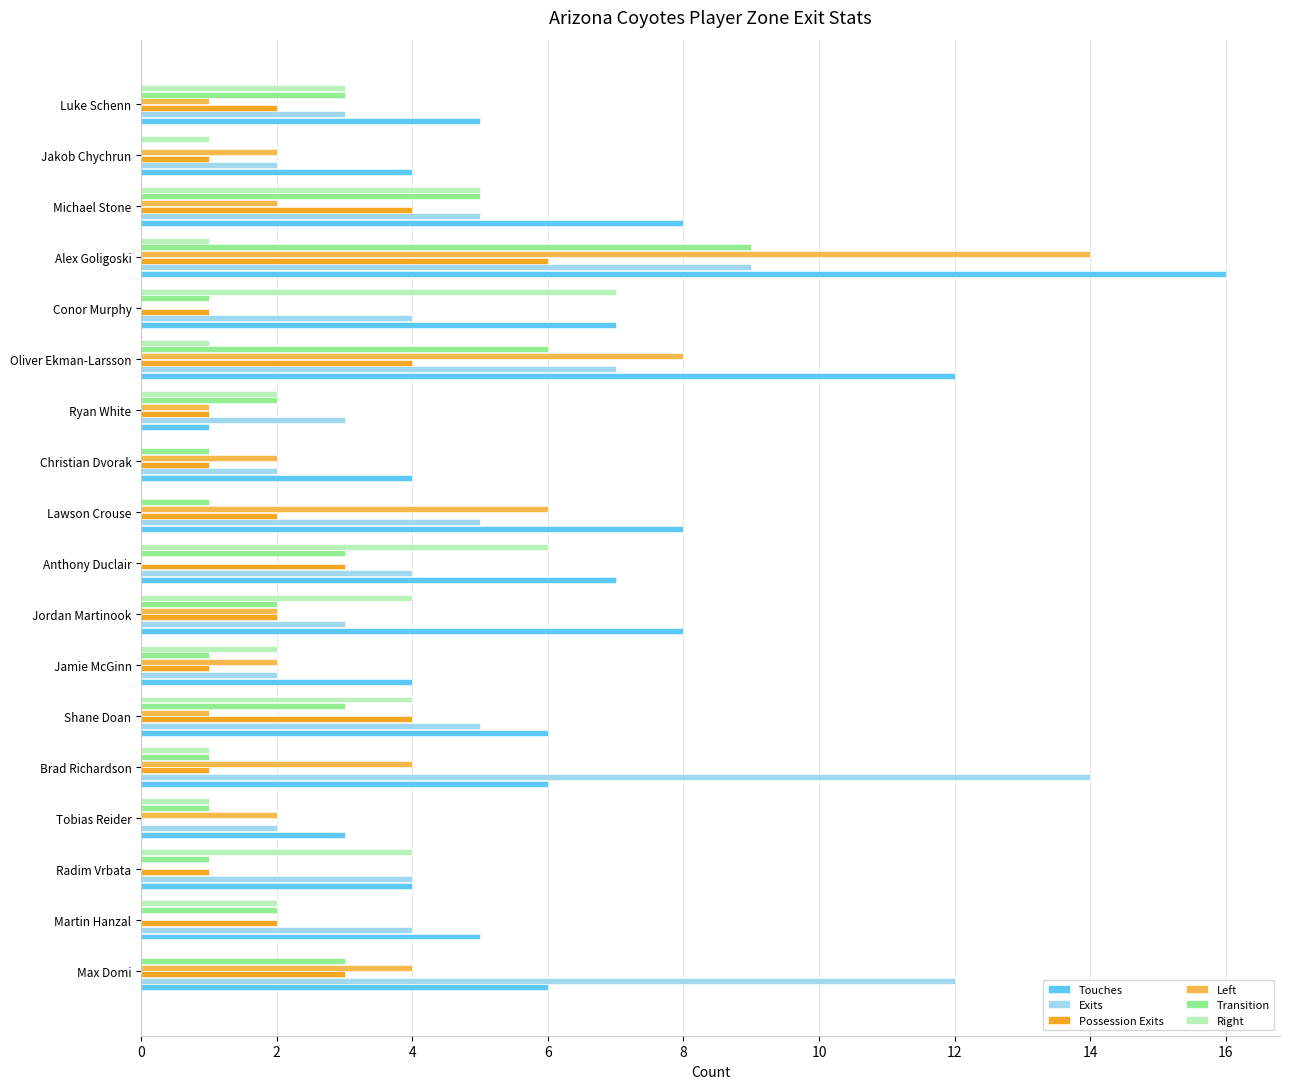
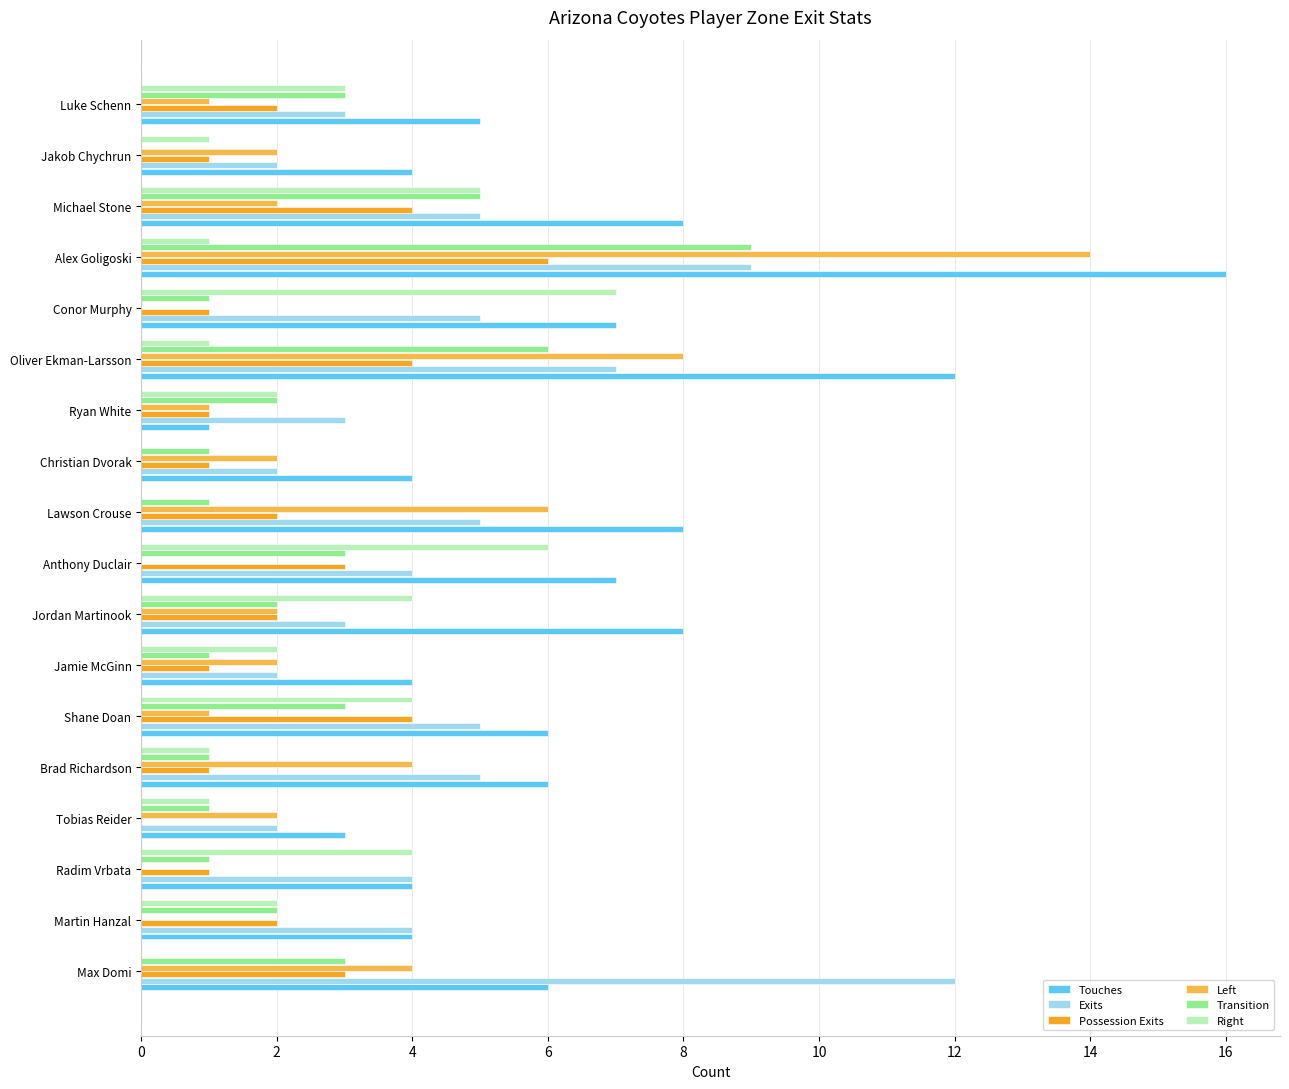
  {
    "Touches": {
      "Luke Schenn": 5,
      "Jakob Chychrun": 4,
      "Michael Stone": 8,
      "Alex Goligoski": 16,
      "Conor Murphy": 7,
      "Oliver Ekman-Larsson": 12,
      "Ryan White": 1,
      "Christian Dvorak": 4,
      "Lawson Crouse": 8,
      "Anthony Duclair": 7,
      "Jordan Martinook": 8,
      "Jamie McGinn": 4,
      "Shane Doan": 6,
      "Brad Richardson": 6,
      "Tobias Reider": 3,
      "Radim Vrbata": 4,
-     "Martin Hanzal": 5,
+     "Martin Hanzal": 4,
      "Max Domi": 6
    },
    "Exits": {
      "Luke Schenn": 3,
      "Jakob Chychrun": 2,
      "Michael Stone": 5,
      "Alex Goligoski": 9,
-     "Conor Murphy": 4,
+     "Conor Murphy": 5,
      "Oliver Ekman-Larsson": 7,
      "Ryan White": 3,
      "Christian Dvorak": 2,
      "Lawson Crouse": 5,
      "Anthony Duclair": 4,
      "Jordan Martinook": 3,
      "Jamie McGinn": 2,
      "Shane Doan": 5,
-     "Brad Richardson": 14,
+     "Brad Richardson": 5,
      "Tobias Reider": 2,
      "Radim Vrbata": 4,
      "Martin Hanzal": 4,
      "Max Domi": 12
    }
  }
